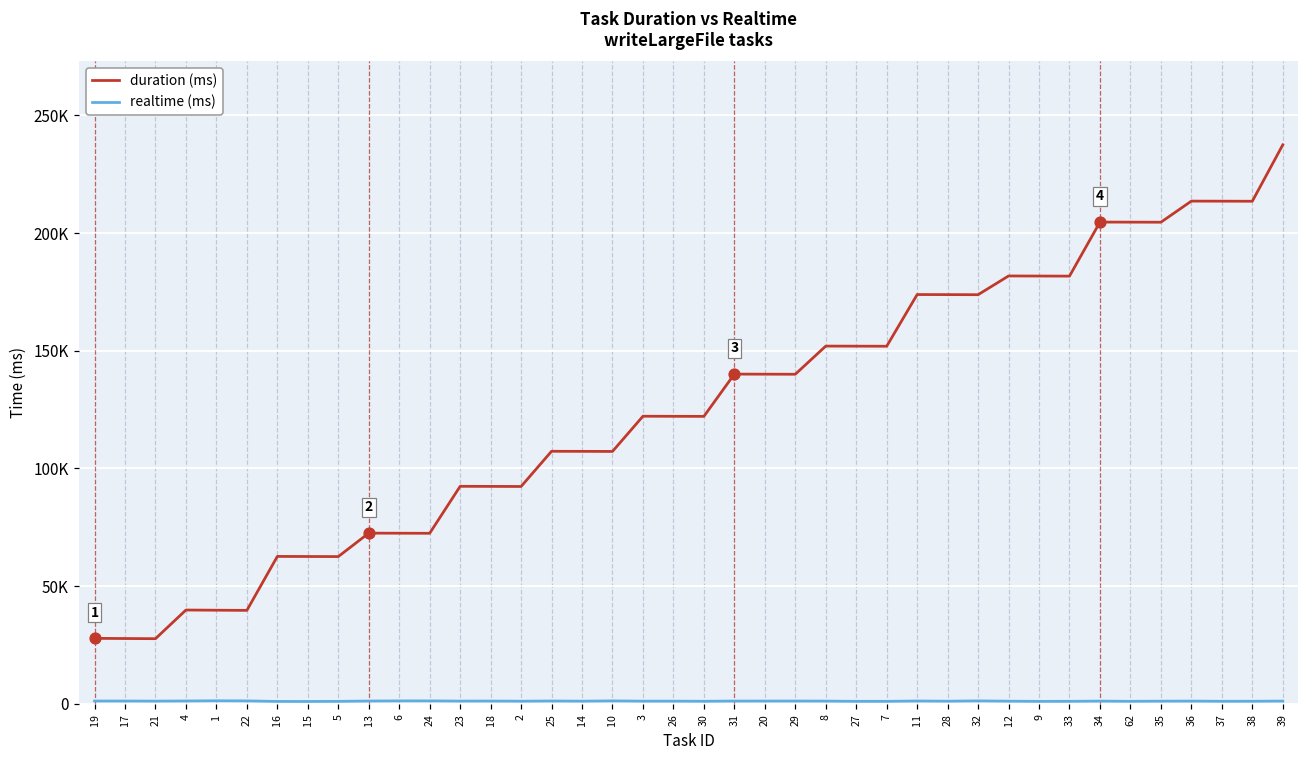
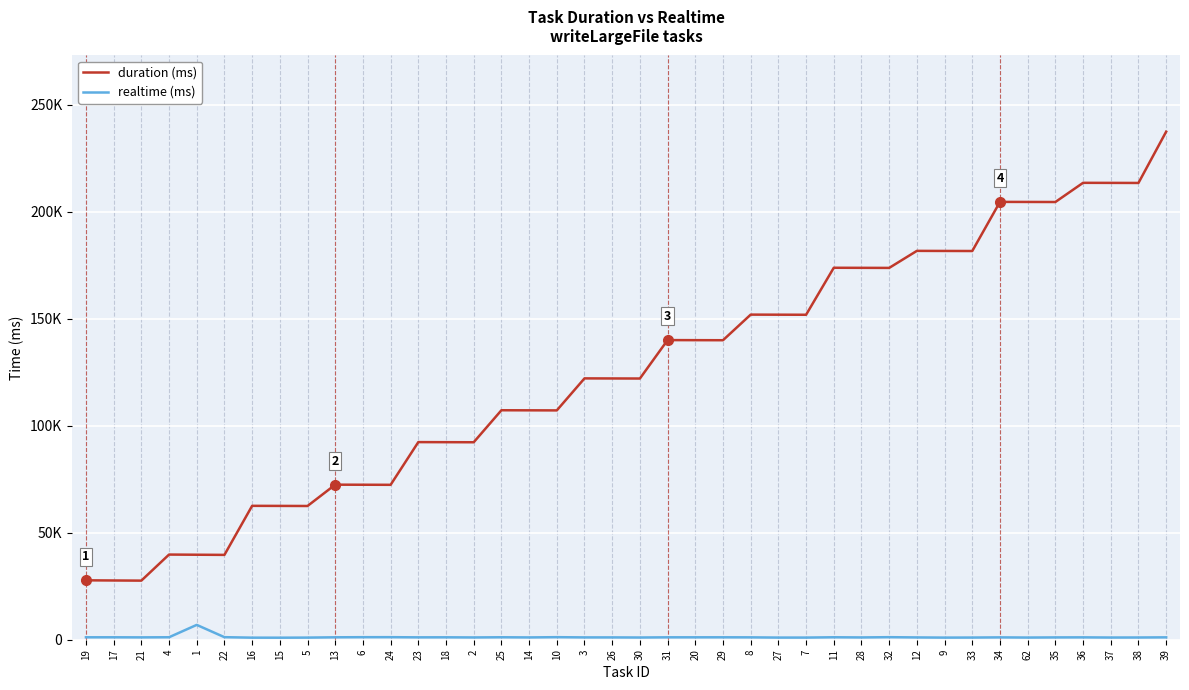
  {
    "realtime (ms)": {
      "19": 1000,
      "17": 1000,
      "21": 1000,
      "4": 1000,
-     "1": 1000,
+     "1": 7000,
      "22": 1000,
      "16": 1000,
      "15": 1000,
      "5": 1000,
      "13": 1000,
      "6": 1000,
      "24": 1000,
      "23": 1000,
      "18": 1000,
      "2": 1000,
      "25": 1000,
      "14": 1000,
      "10": 1000,
      "3": 1000,
      "26": 1000,
      "30": 1000,
      "31": 1000,
      "20": 1000,
      "29": 1000,
      "8": 1000,
      "27": 1000,
      "7": 1000,
      "11": 1000,
      "28": 1000,
      "32": 1000,
      "12": 1000,
      "9": 1000,
      "33": 1000,
      "34": 1000,
      "62": 1000,
      "35": 1000,
      "36": 1000,
      "37": 1000,
      "38": 1000,
      "39": 1000
    }
  }
